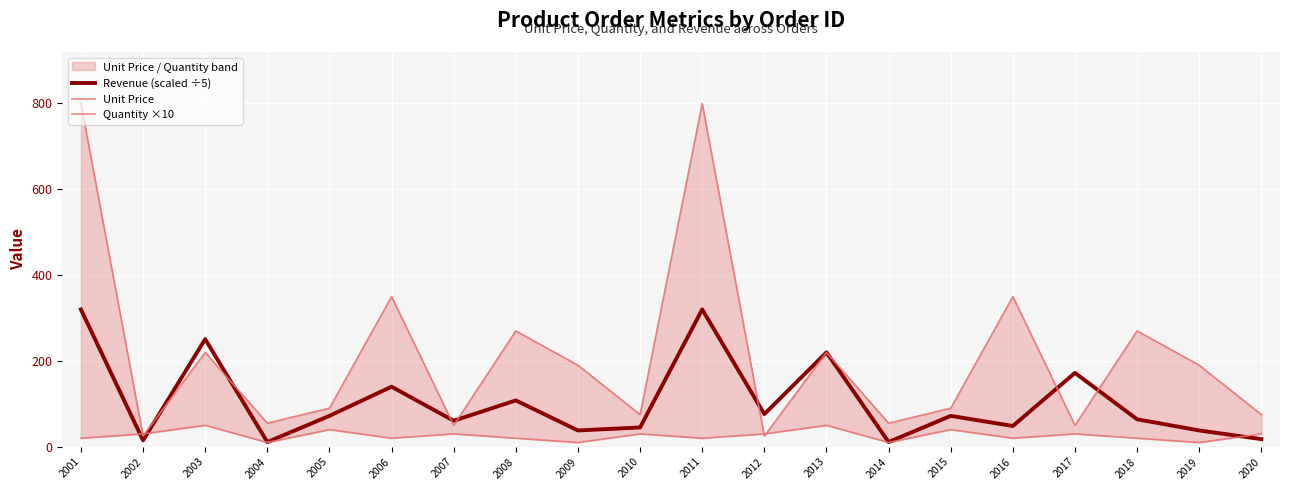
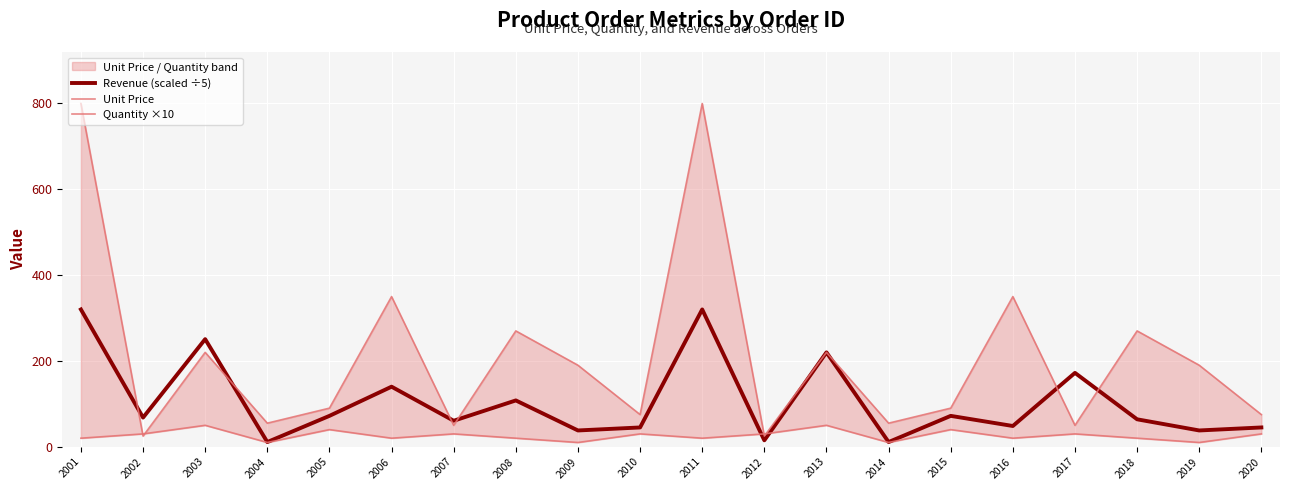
  {
    "Revenue (scaled ÷5)": {
      "2001": 320,
-     "2002": 20,
+     "2002": 70,
      "2003": 250,
      "2005": 70,
      "2006": 140,
      "2007": 60,
      "2008": 110,
      "2009": 40,
      "2010": 50,
      "2011": 320,
-     "2012": 80,
+     "2012": 20,
      "2015": 70,
      "2016": 50,
      "2017": 170,
      "2018": 60,
      "2019": 40,
-     "2020": 20
+     "2020": 50
    }
  }
